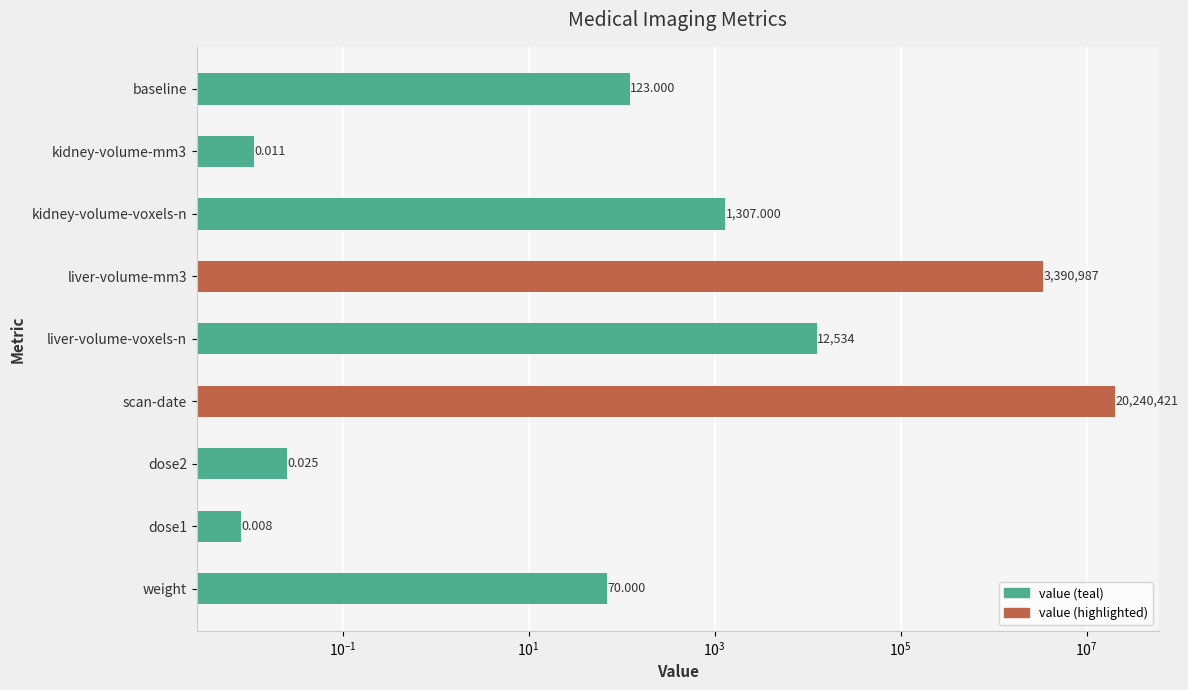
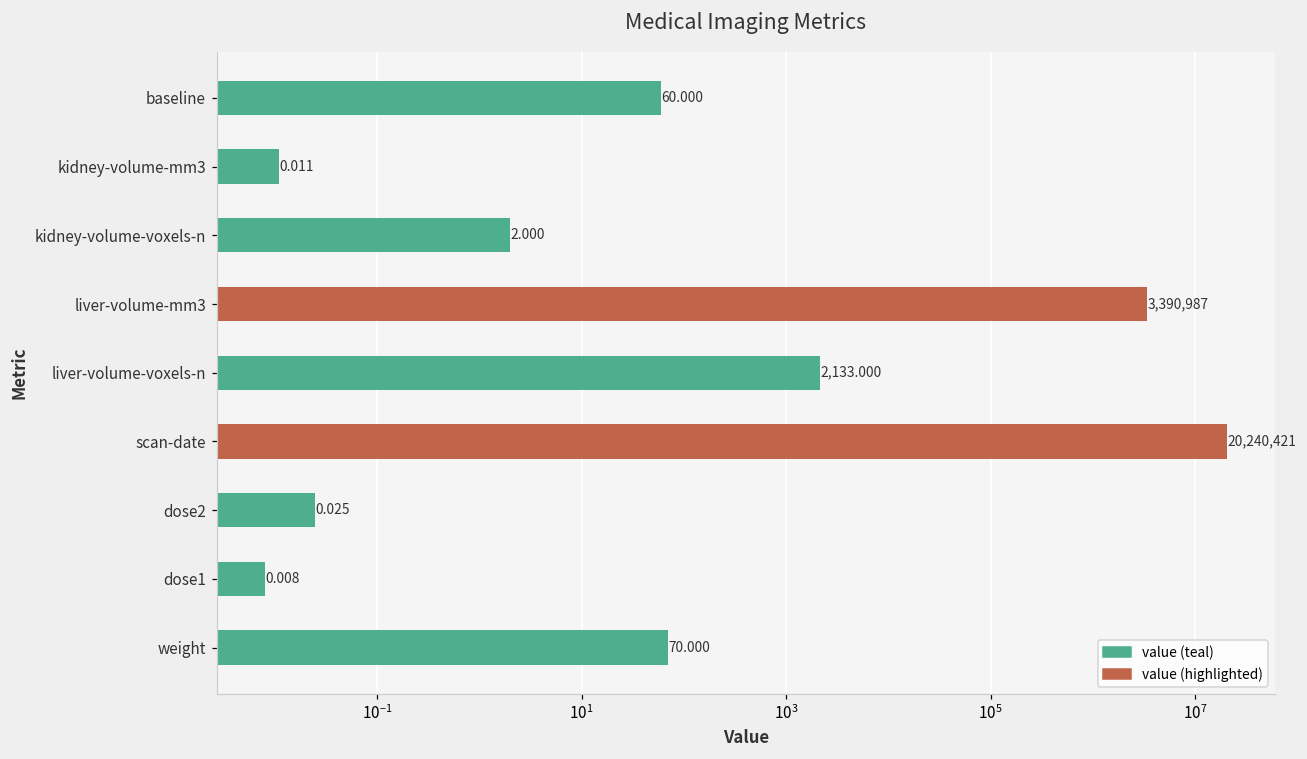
  {
-   "baseline": "123.000",
+   "baseline": "60.000",
    "kidney-volume-mm3": "0.011",
-   "kidney-volume-voxels-n": "1,307.000",
+   "kidney-volume-voxels-n": "2.000",
    "liver-volume-mm3": "3,390,987",
-   "liver-volume-voxels-n": "12,534",
+   "liver-volume-voxels-n": "2,133.000",
    "scan-date": "20,240,421",
    "dose2": "0.025",
    "dose1": "0.008",
    "weight": "70.000"
  }
